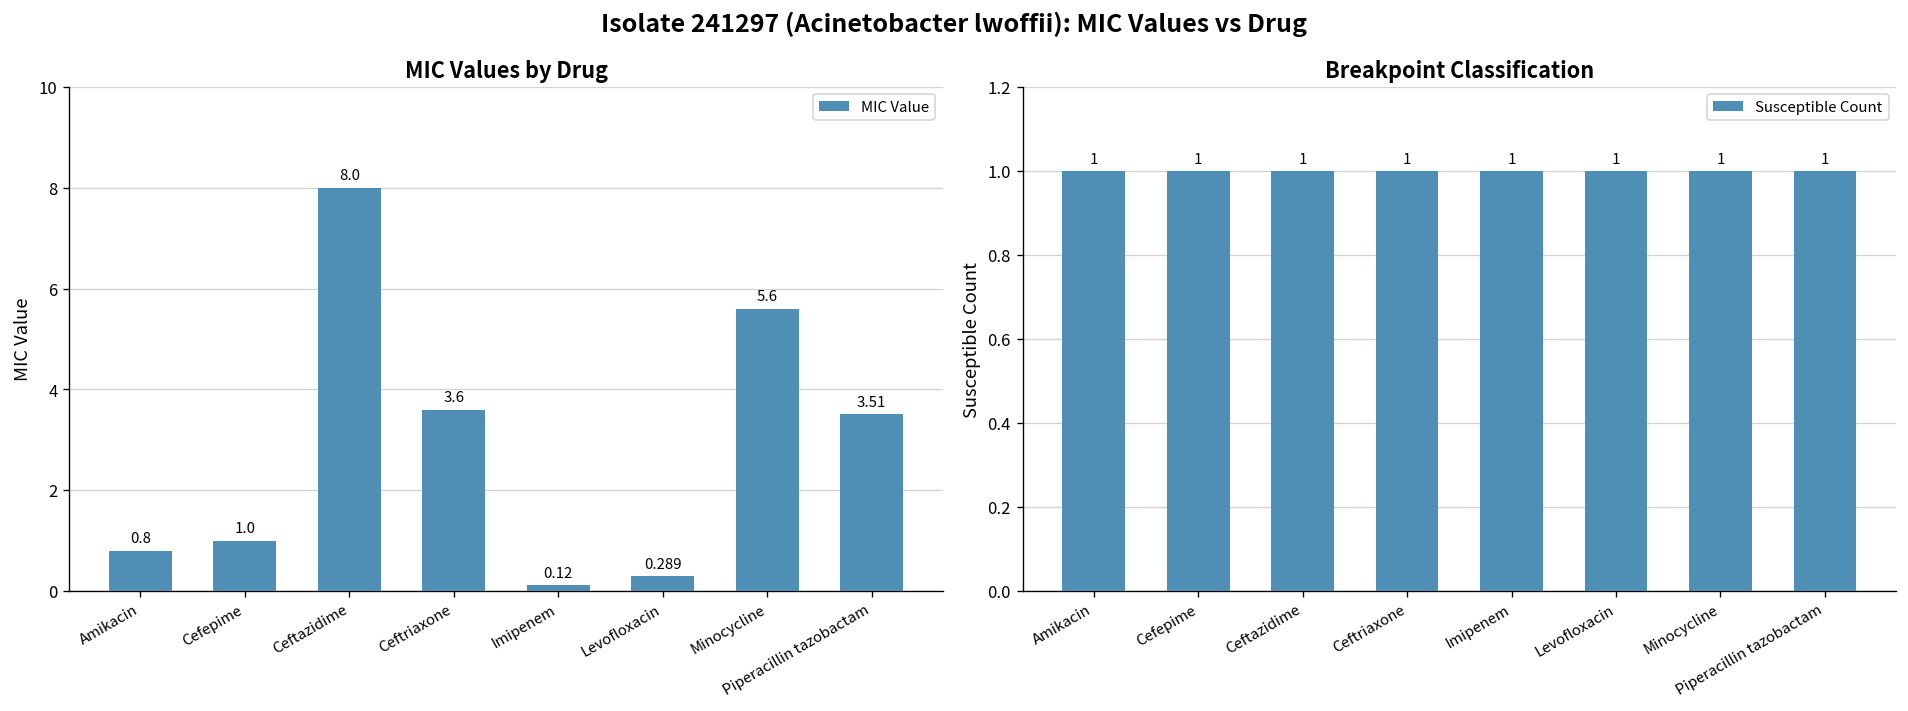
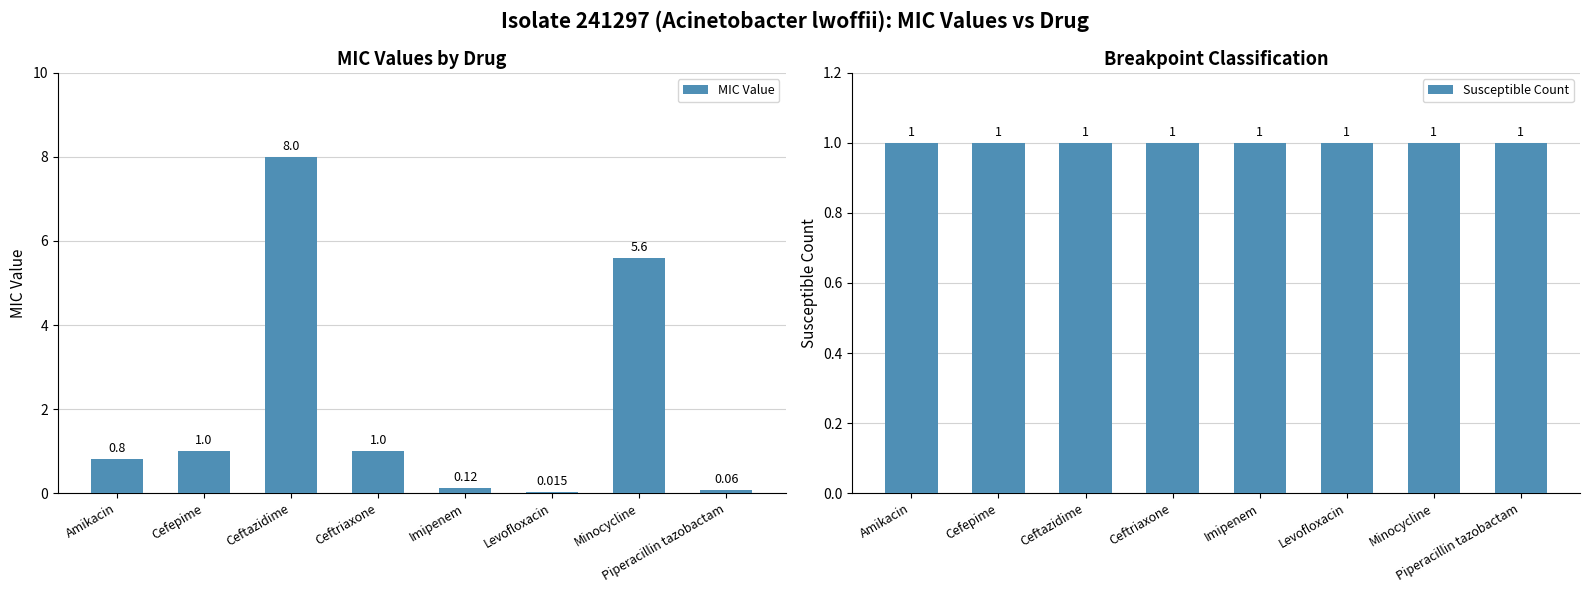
  {
    "MIC Values by Drug": {
      "Amikacin": 0.8,
      "Cefepime": 1.0,
      "Ceftazidime": 8.0,
-     "Ceftriaxone": 3.6,
+     "Ceftriaxone": 1.0,
      "Imipenem": 0.12,
-     "Levofloxacin": 0.289,
+     "Levofloxacin": 0.015,
      "Minocycline": 5.6,
-     "Piperacillin tazobactam": 3.51
+     "Piperacillin tazobactam": 0.06
    },
    "Breakpoint Classification": {
      "Amikacin": 1,
      "Cefepime": 1,
      "Ceftazidime": 1,
      "Ceftriaxone": 1,
      "Imipenem": 1,
      "Levofloxacin": 1,
      "Minocycline": 1,
      "Piperacillin tazobactam": 1
    }
  }
